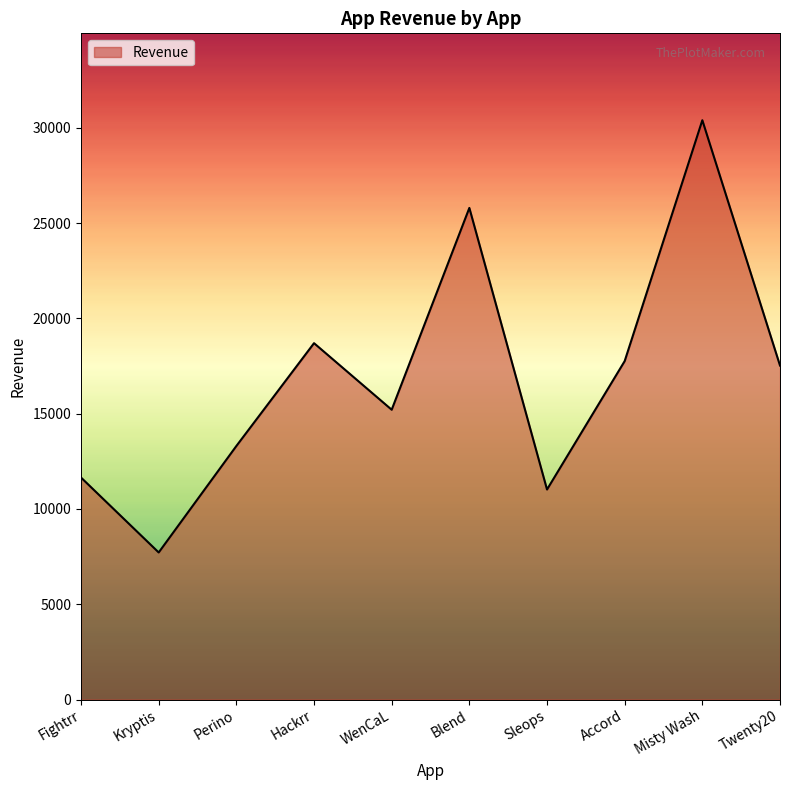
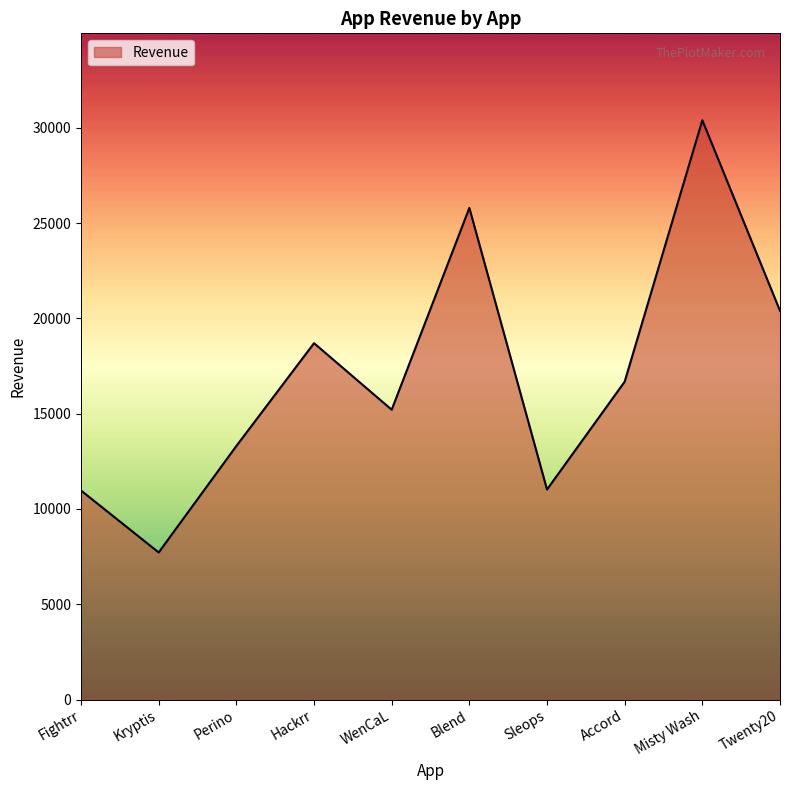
  {
-   "Fightrr": 11600,
+   "Fightrr": 11000,
    "Kryptis": 7700,
    "Perino": 13300,
    "Hackrr": 18700,
    "WenCaL": 15200,
    "Blend": 25800,
    "Sleops": 11000,
-   "Accord": 17800,
+   "Accord": 16700,
    "Misty Wash": 30400,
-   "Twenty20": 17500
+   "Twenty20": 20400
  }
